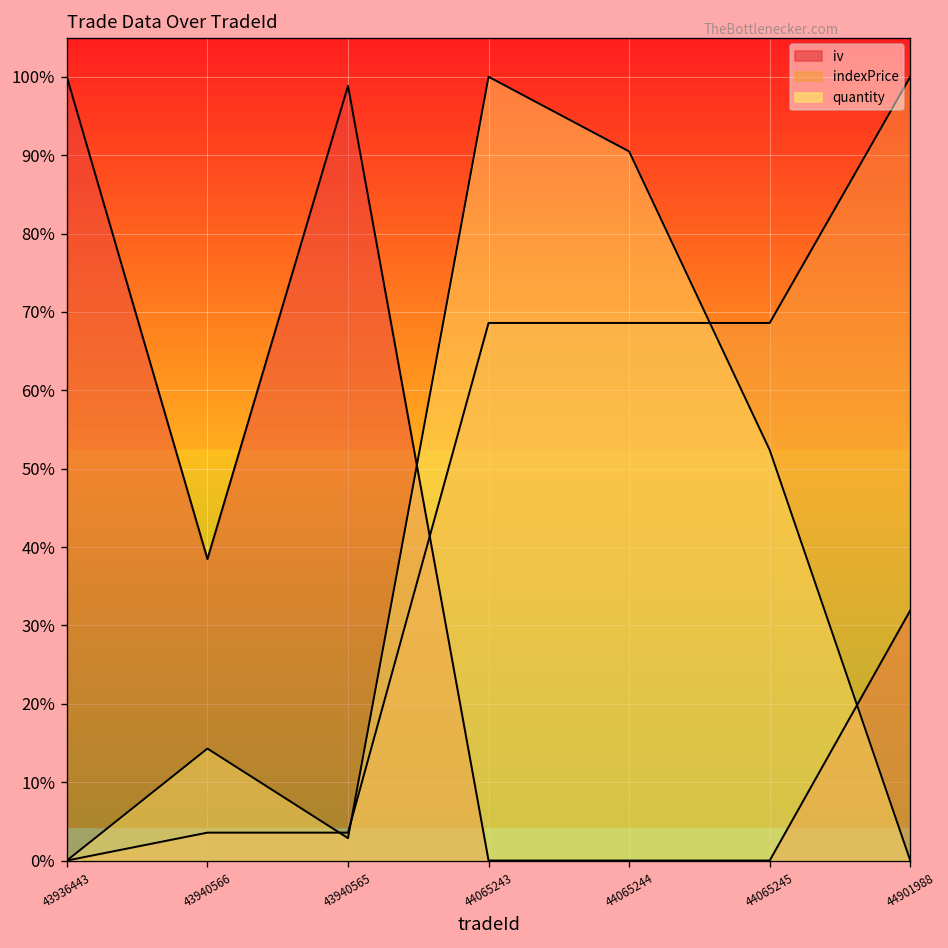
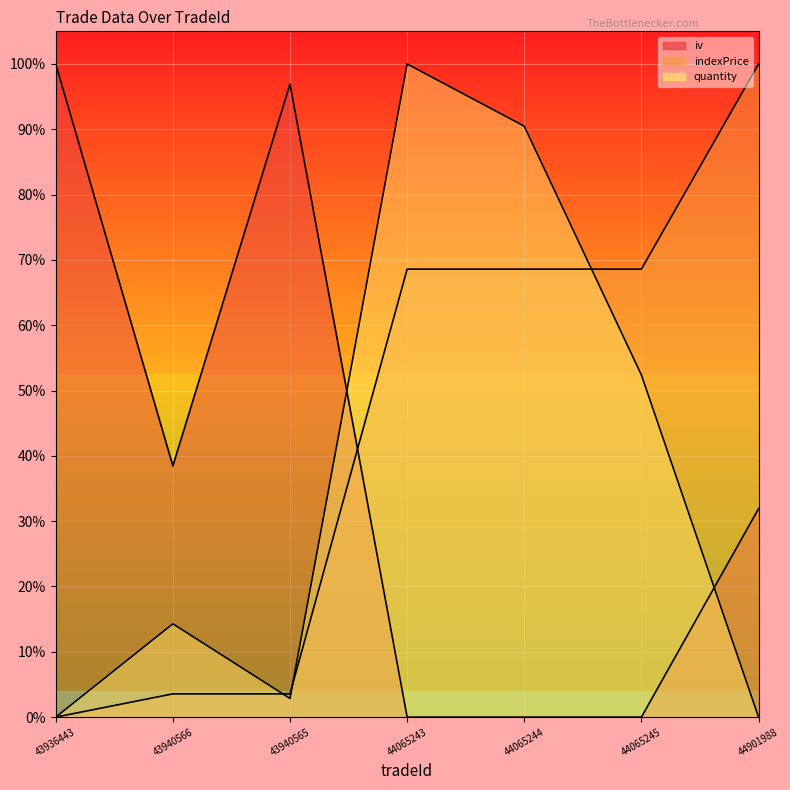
  {
    "iv": {
      "43936443": "100%",
      "43940566": "38%",
-     "43940565": "99%",
+     "43940565": "97%",
      "44901988": "32%"
    }
  }
